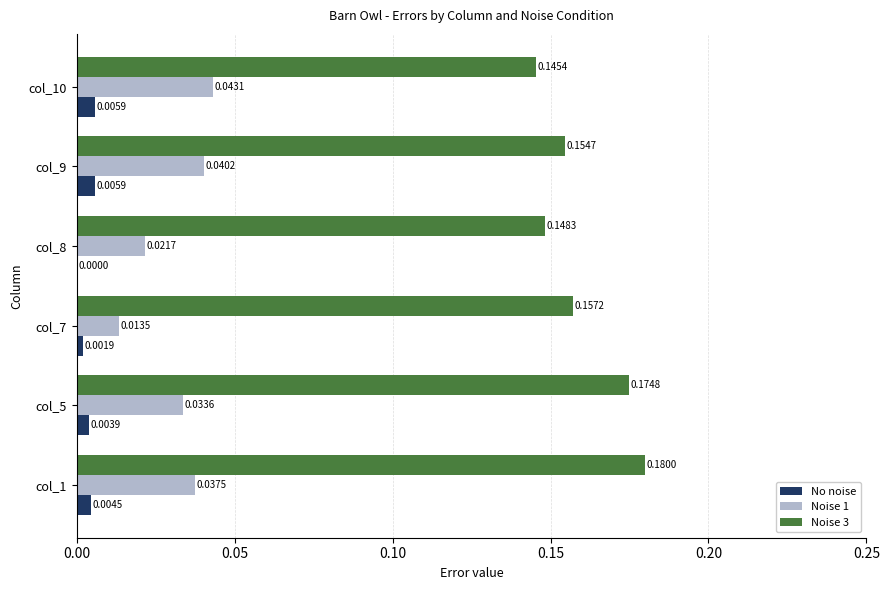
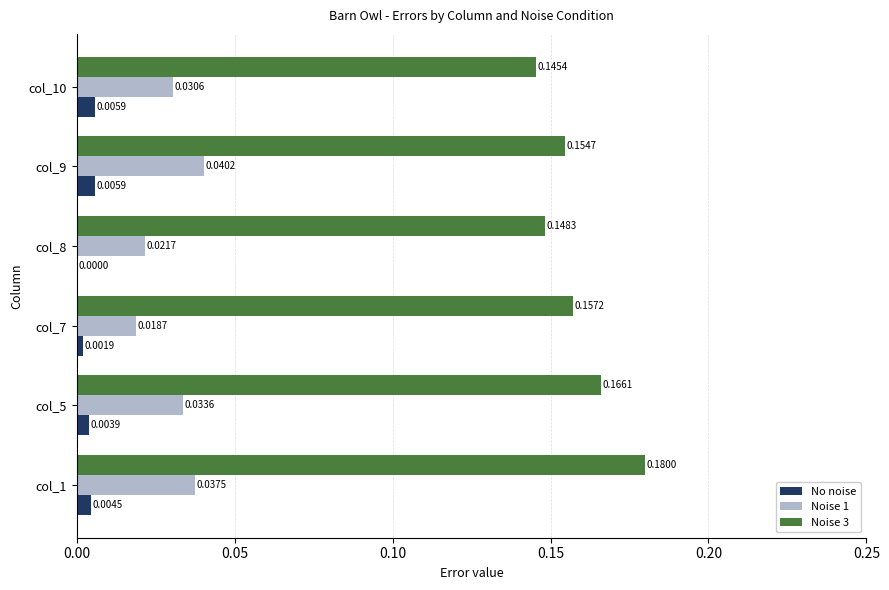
  {
    "No noise": {
      "col_10": 0.0059,
      "col_9": 0.0059,
      "col_8": 0.0000,
      "col_7": 0.0019,
      "col_5": 0.0039,
      "col_1": 0.0045
    },
    "Noise 1": {
-     "col_10": 0.0431,
+     "col_10": 0.0306,
      "col_9": 0.0402,
      "col_8": 0.0217,
-     "col_7": 0.0135,
+     "col_7": 0.0187,
      "col_5": 0.0336,
      "col_1": 0.0375
    },
    "Noise 3": {
      "col_10": 0.1454,
      "col_9": 0.1547,
      "col_8": 0.1483,
      "col_7": 0.1572,
-     "col_5": 0.1748,
+     "col_5": 0.1661,
      "col_1": 0.1800
    }
  }
